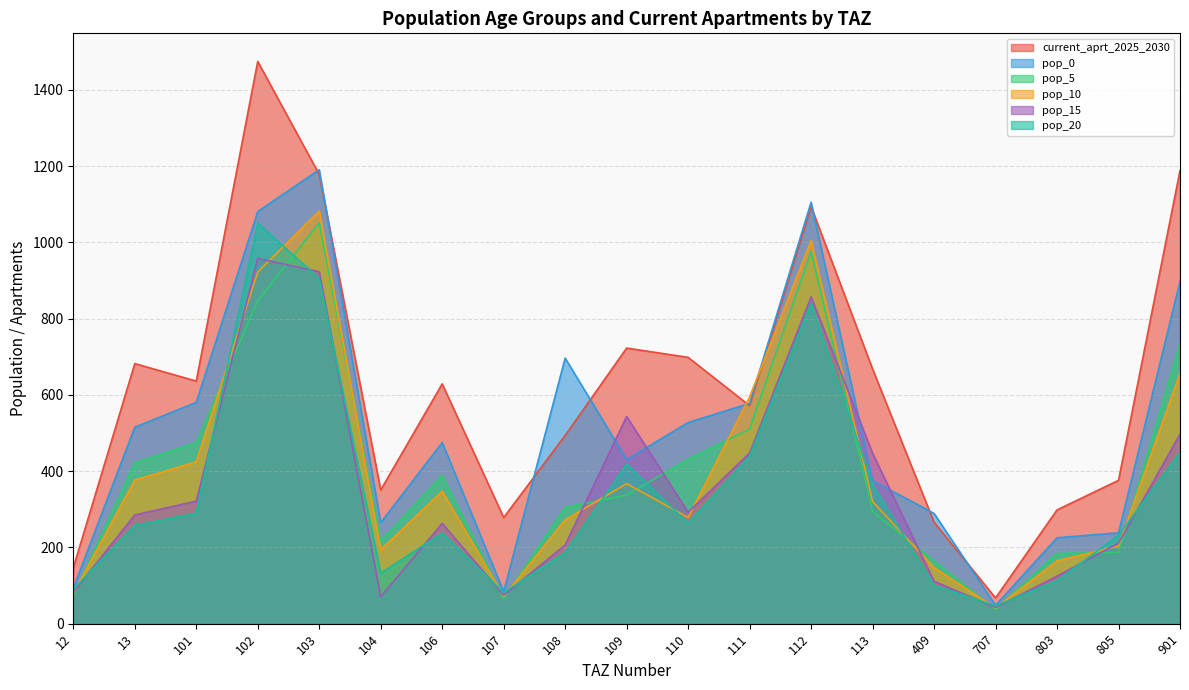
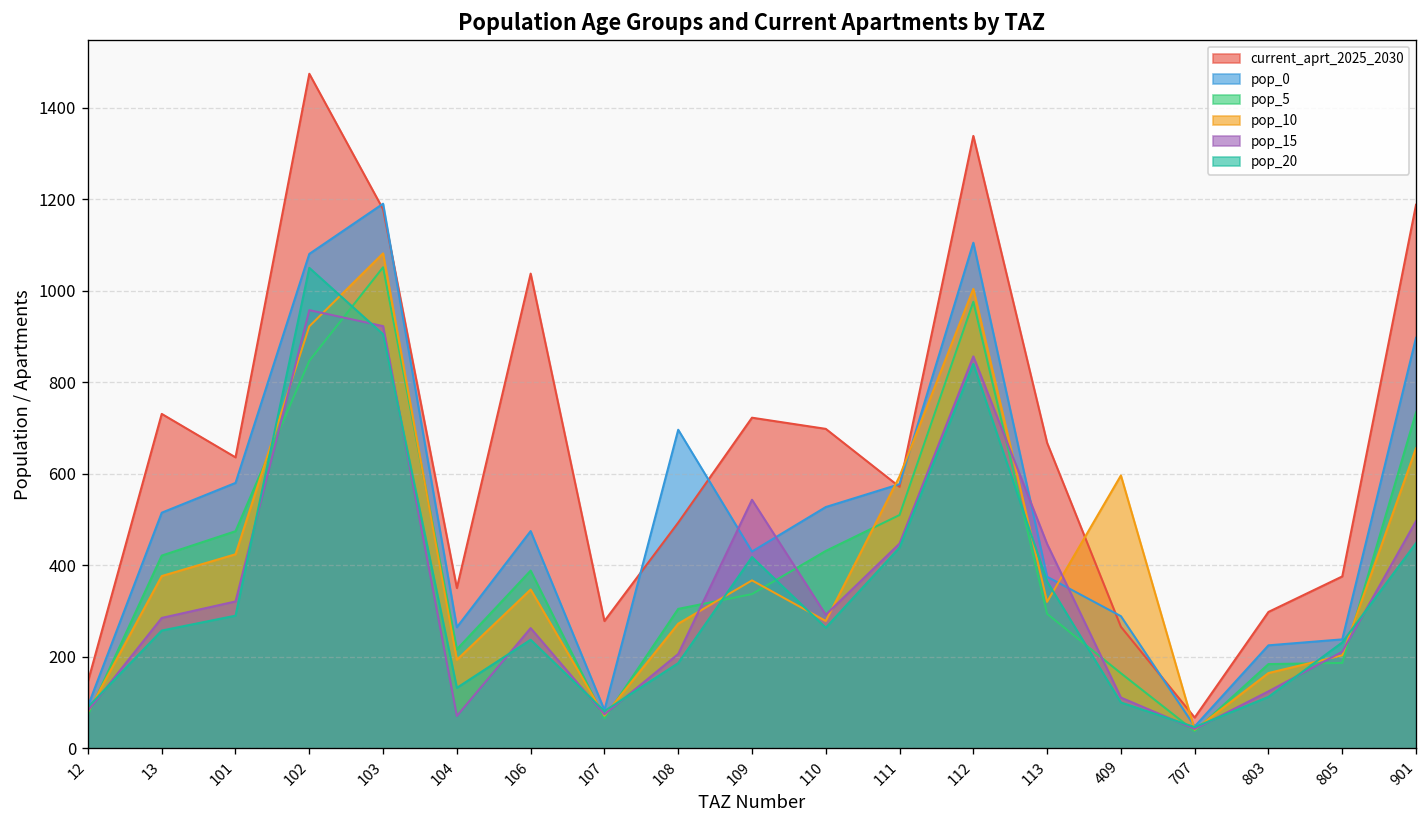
  {
    "current_aprt_2025_2030": {
      "12": 150,
-     "13": 680,
+     "13": 730,
      "101": 640,
      "102": 1470,
      "103": 1180,
      "104": 350,
-     "106": 630,
+     "106": 1040,
      "107": 280,
      "108": 490,
      "109": 720,
      "110": 700,
-     "112": 1090,
+     "112": 1340,
      "113": 670,
      "409": 270,
      "707": 70,
      "803": 300,
      "805": 380,
      "901": 1190
    },
    "pop_0": {
      "13": 520,
      "101": 580,
      "102": 1080,
      "103": 1190,
      "104": 260,
      "106": 480,
      "108": 700,
      "109": 430,
      "110": 530,
      "112": 1110,
      "113": 380,
      "409": 290,
      "803": 230,
      "901": 900
    },
    "pop_10": {
      "13": 380,
      "101": 420,
      "102": 920,
      "103": 1080,
      "104": 190,
      "106": 350,
      "108": 270,
      "109": 370,
      "110": 280,
      "111": 590,
      "112": 1000,
      "113": 320,
-     "409": 150,
+     "409": 600,
      "803": 160,
      "805": 200,
      "901": 660
    },
    "pop_15": {
      "13": 290,
      "101": 320,
      "102": 960,
      "103": 920,
      "104": 70,
      "106": 260,
      "108": 210,
      "109": 540,
      "110": 290,
      "111": 450,
      "112": 860,
      "113": 450,
      "409": 110,
      "803": 120,
      "805": 210,
      "901": 500
    }
  }
